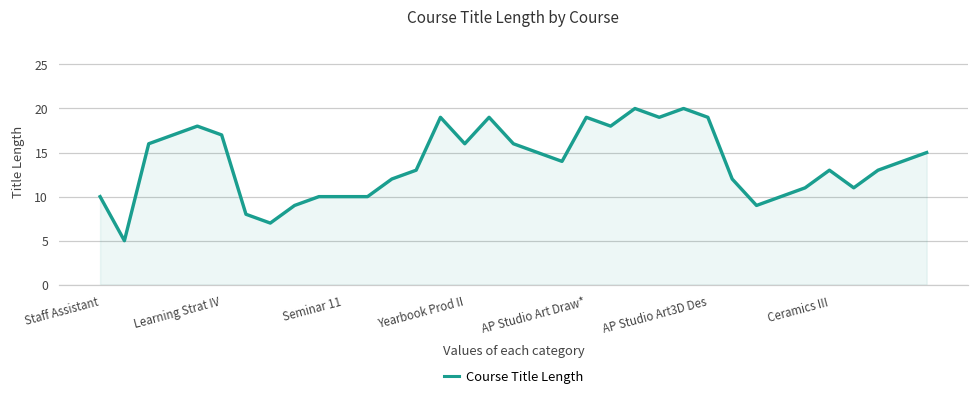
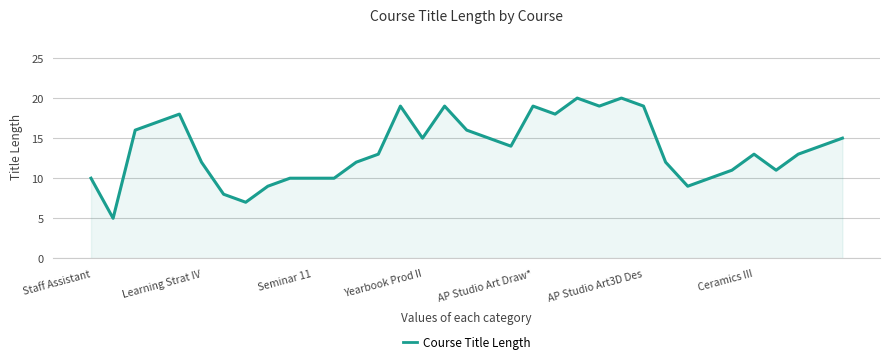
  {
    "Staff Assistant": 10,
-   "Learning Strat IV": 17,
+   "Learning Strat IV": 12,
    "Seminar 11": 10,
-   "Yearbook Prod II": 16,
+   "Yearbook Prod II": 15,
    "AP Studio Art Draw*": 19,
    "AP Studio Art3D Des": 19,
    "Ceramics III": 13
  }
